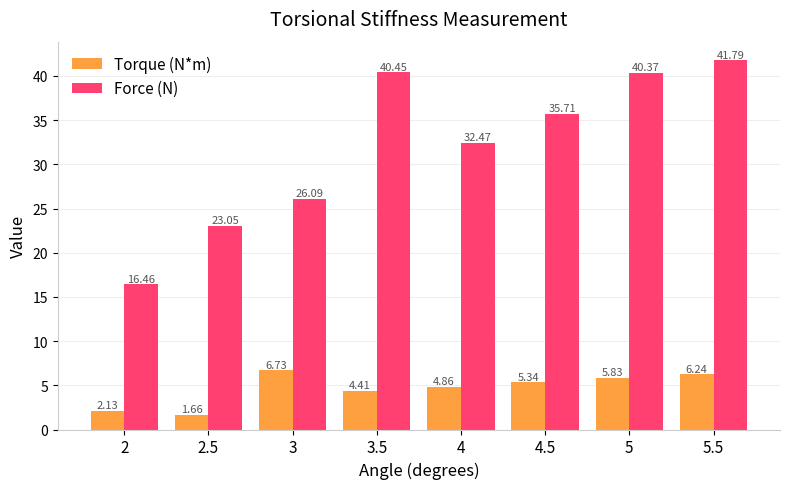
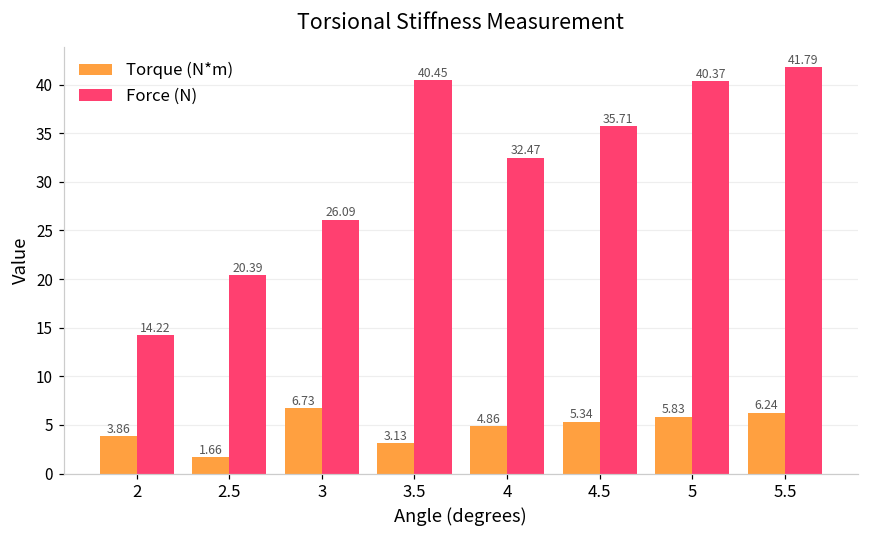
  {
    "Torque (N*m)": {
-     "2": 2.13,
+     "2": 3.86,
      "2.5": 1.66,
      "3": 6.73,
-     "3.5": 4.41,
+     "3.5": 3.13,
      "4": 4.86,
      "4.5": 5.34,
      "5": 5.83,
      "5.5": 6.24
    },
    "Force (N)": {
-     "2": 16.46,
-     "2.5": 23.05,
+     "2": 14.22,
+     "2.5": 20.39,
      "3": 26.09,
      "3.5": 40.45,
      "4": 32.47,
      "4.5": 35.71,
      "5": 40.37,
      "5.5": 41.79
    }
  }
